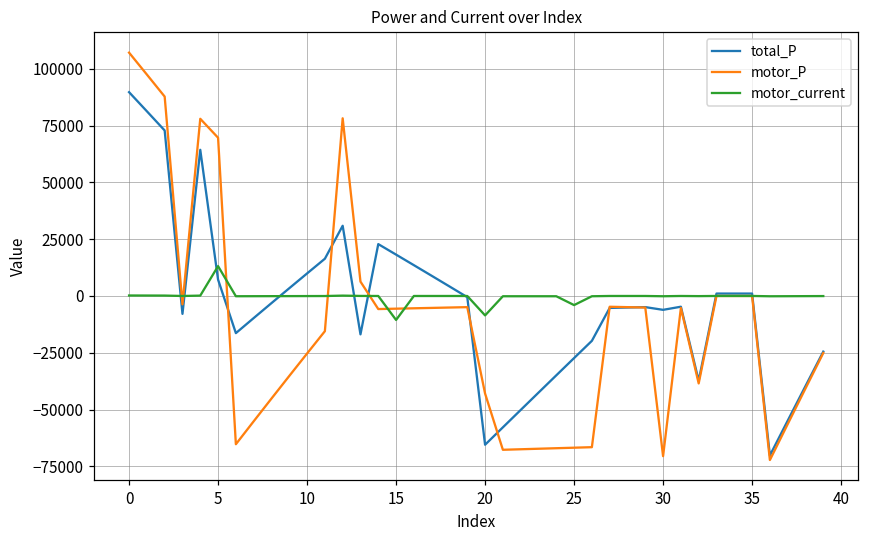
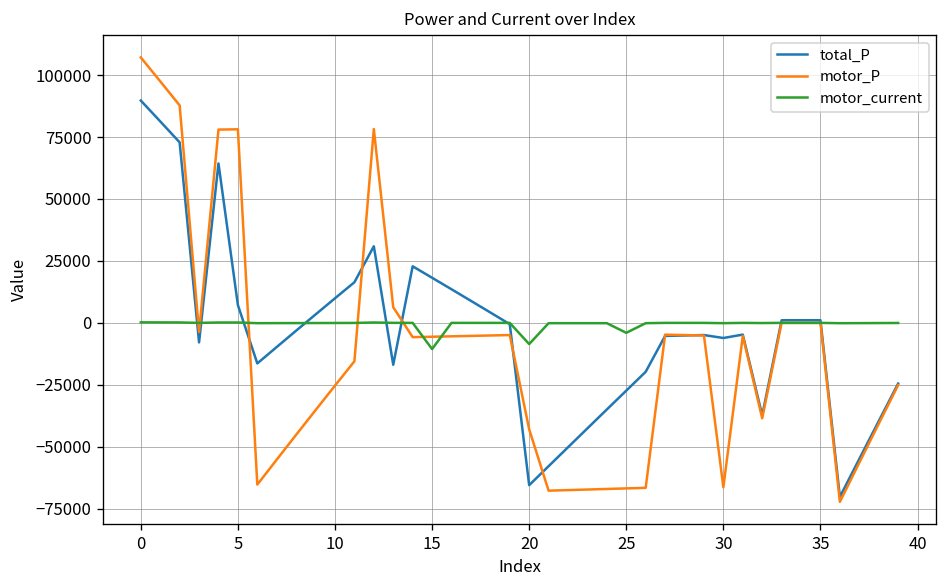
  {
    "total_P": {
      "0": 90000,
      "5": 7000,
      "10": 10000,
      "15": 18000,
      "20": -65000,
      "25": -27000,
      "30": -6000
    },
    "motor_P": {
      "0": 107000,
-     "5": 70000,
+     "5": 78000,
      "10": -25000,
      "15": -6000,
      "20": -43000,
      "25": -67000,
-     "30": -71000
+     "30": -66000
    },
    "motor_current": {
      "0": 0,
-     "5": 13000,
+     "5": 0,
      "10": 0,
      "15": -11000,
      "20": -9000,
      "25": -4000,
      "30": 0
    }
  }
